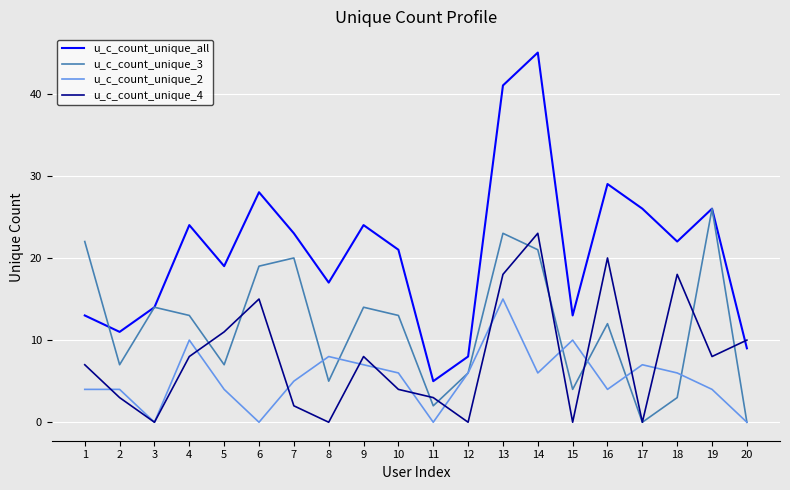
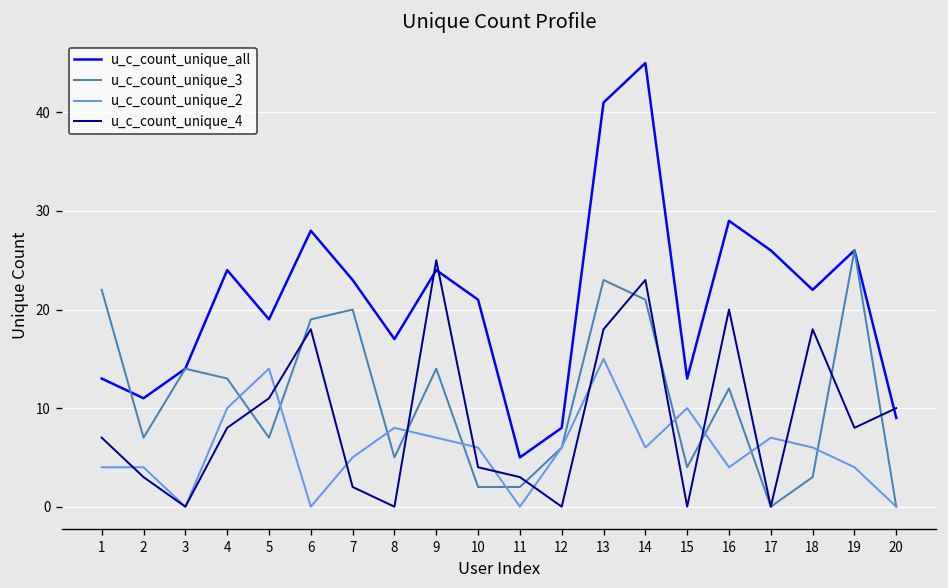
  {
    "u_c_count_unique_all": {
      "1": 13,
      "2": 11,
      "4": 24,
      "5": 19,
      "6": 28,
      "7": 23,
      "8": 17,
      "9": 24,
      "10": 21,
      "11": 5,
      "12": 8,
      "13": 41,
      "14": 45,
      "15": 13,
      "16": 29,
      "17": 26,
      "18": 22,
      "20": 9
    },
    "u_c_count_unique_3": {
      "1": 22,
      "2": 7,
      "4": 13,
      "5": 7,
      "6": 19,
      "7": 20,
      "8": 5,
      "9": 14,
-     "10": 13,
+     "10": 2,
      "11": 2,
      "13": 23,
      "14": 21,
      "15": 4,
      "16": 12,
      "18": 3
    },
    "u_c_count_unique_2": {
      "1": 4,
      "2": 4,
      "4": 10,
-     "5": 4,
+     "5": 14,
      "6": 0,
      "7": 5,
      "8": 8,
      "9": 7,
      "10": 6,
      "11": 0,
      "13": 15,
      "14": 6,
      "15": 10,
      "16": 4,
      "17": 7,
      "18": 6,
      "19": 4
    },
    "u_c_count_unique_4": {
      "1": 7,
      "2": 3,
      "4": 8,
      "5": 11,
-     "6": 15,
+     "6": 18,
      "7": 2,
      "8": 0,
-     "9": 8,
+     "9": 25,
      "10": 4,
      "11": 3,
      "12": 0,
      "13": 18,
      "14": 23,
      "15": 0,
      "16": 20,
      "18": 18,
      "19": 8,
      "20": 10
    }
  }
